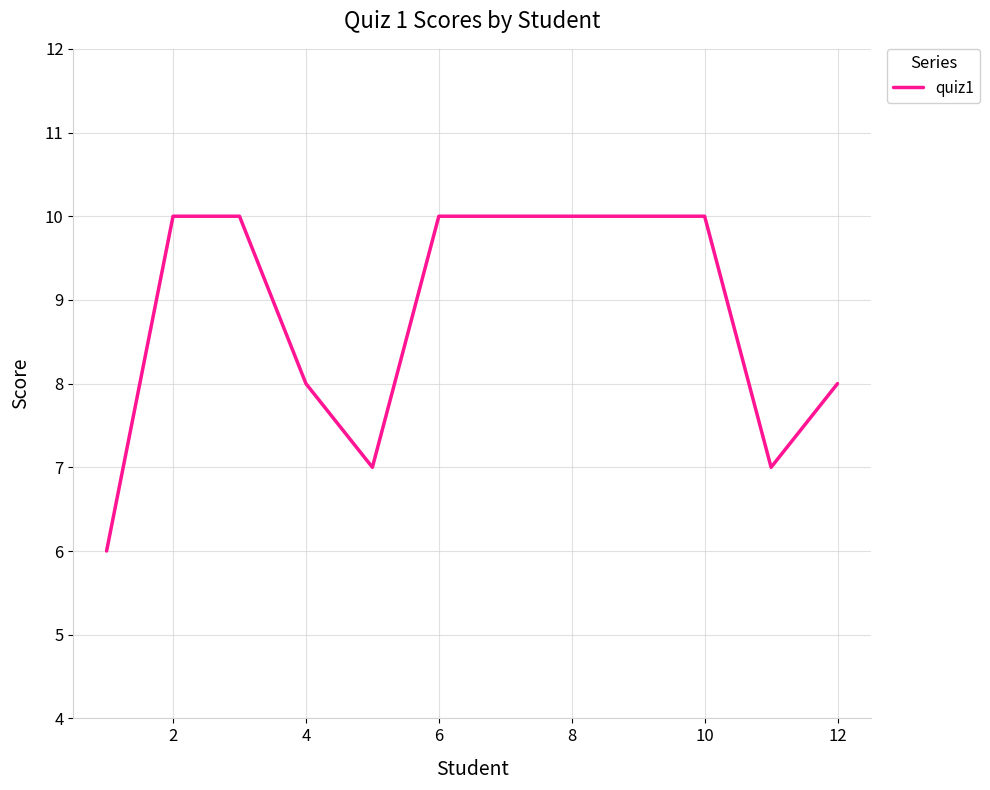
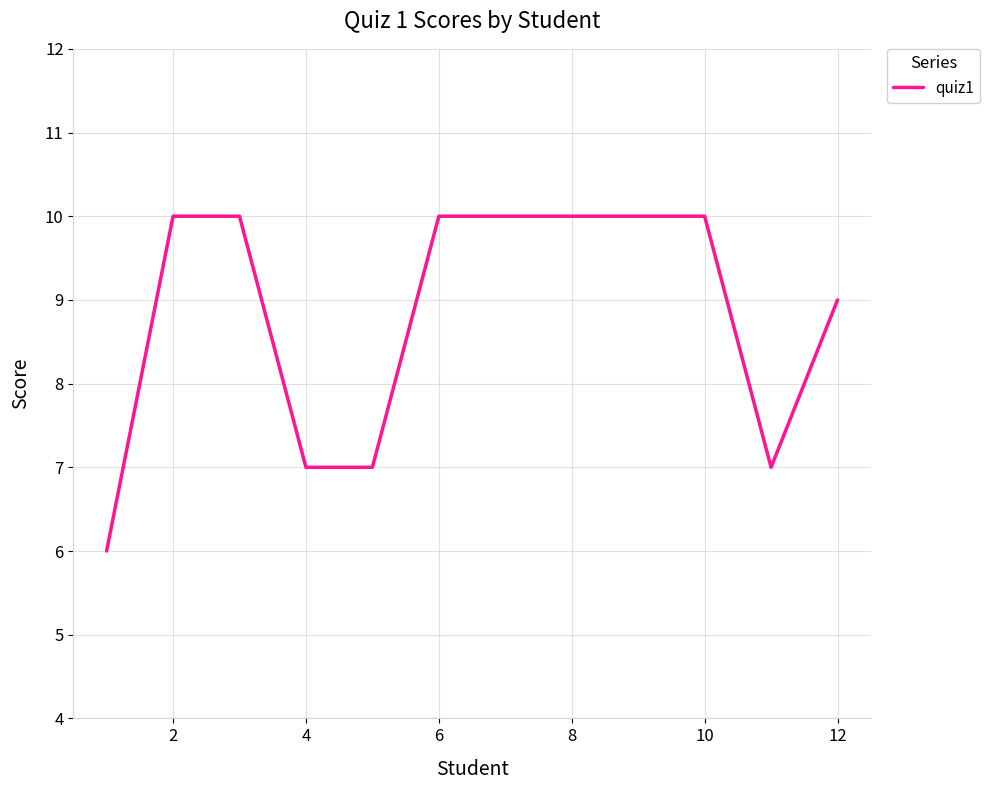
  {
    "2": 10,
-   "4": 8,
+   "4": 7,
    "6": 10,
    "8": 10,
    "10": 10,
-   "12": 8
+   "12": 9
  }
